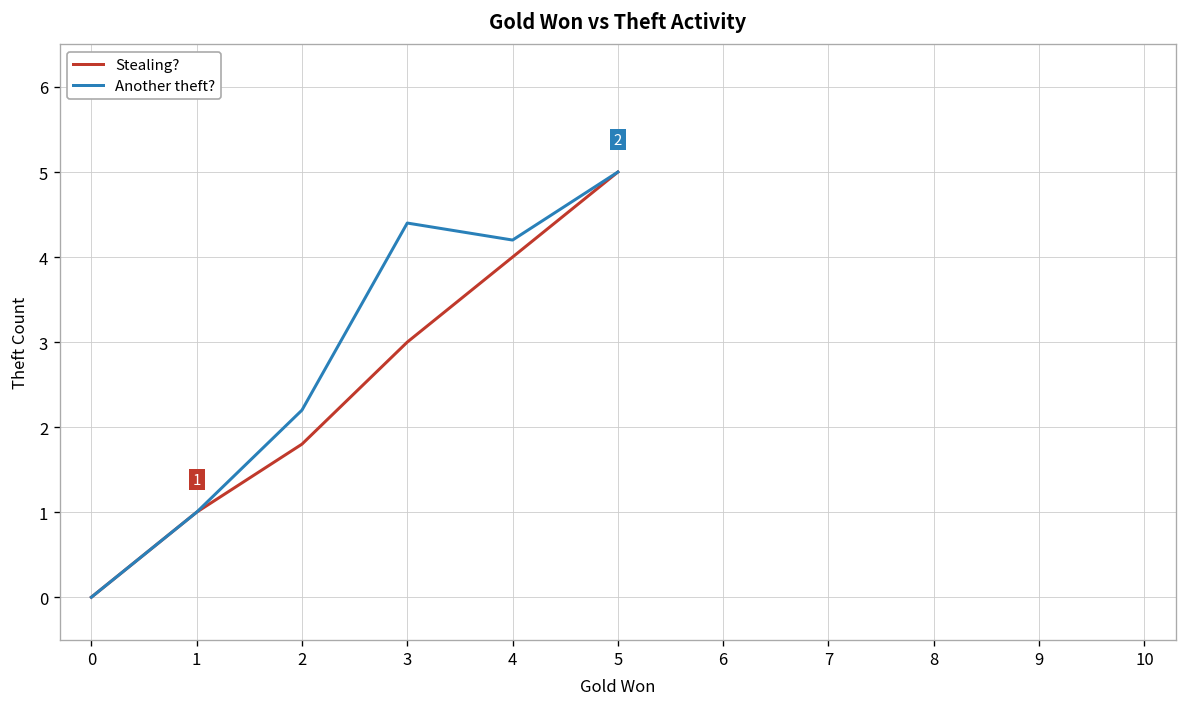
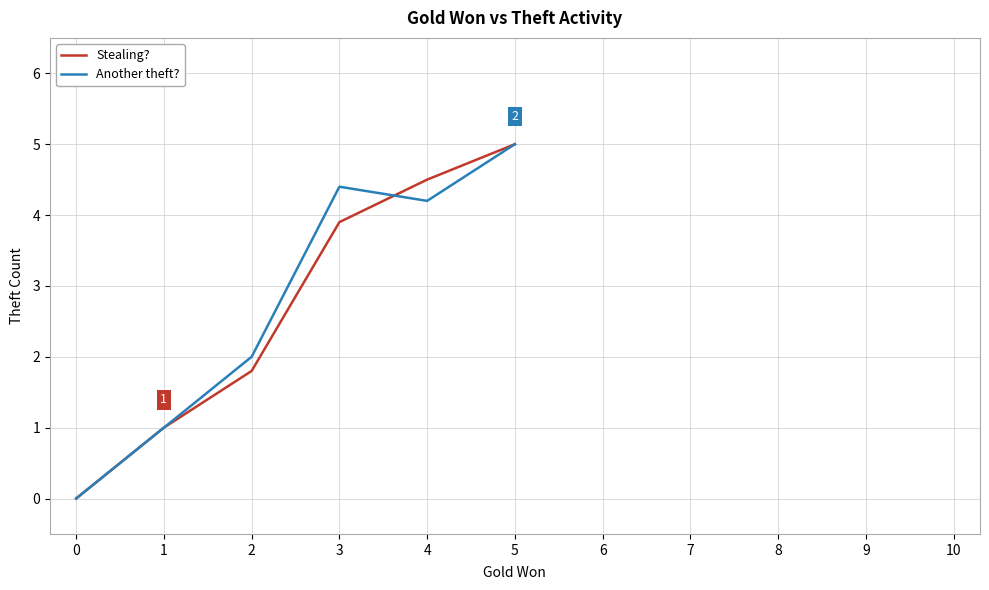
  {
    "Stealing?": {
      "2": 1.8,
-     "3": 3.0,
-     "4": 4.0
+     "3": 3.9,
+     "4": 4.5
    },
    "Another theft?": {
-     "2": 2.2,
+     "2": 2.0,
      "3": 4.4,
      "4": 4.2
    }
  }
